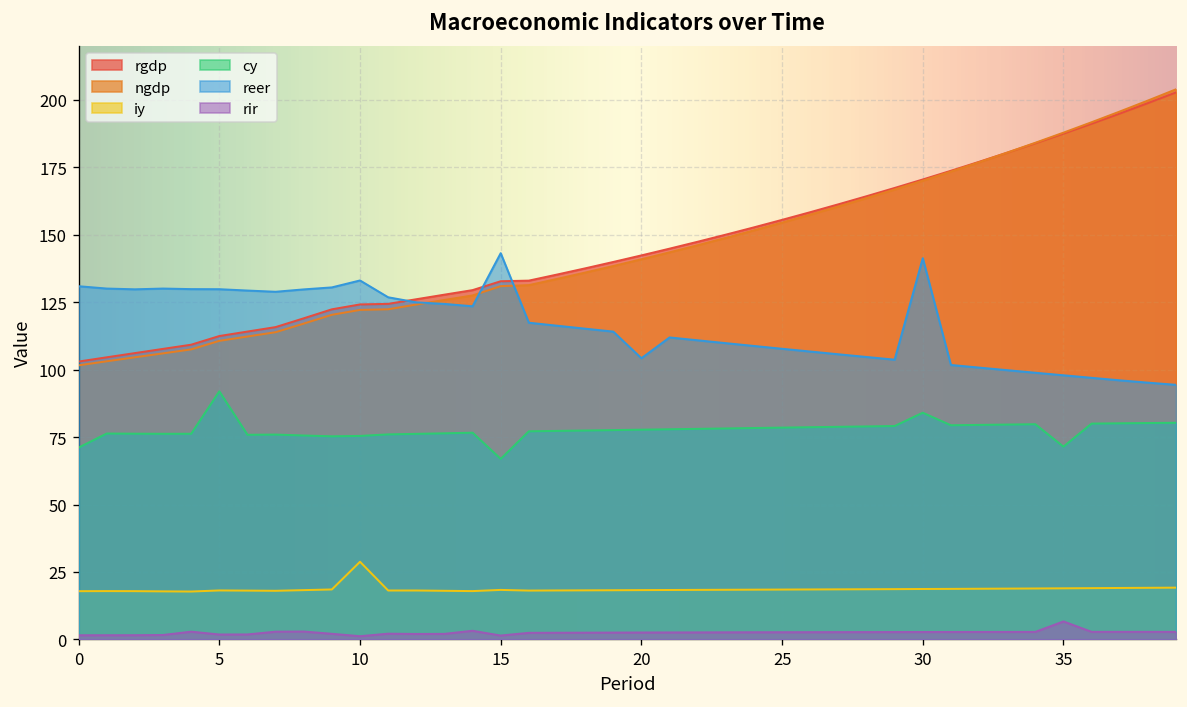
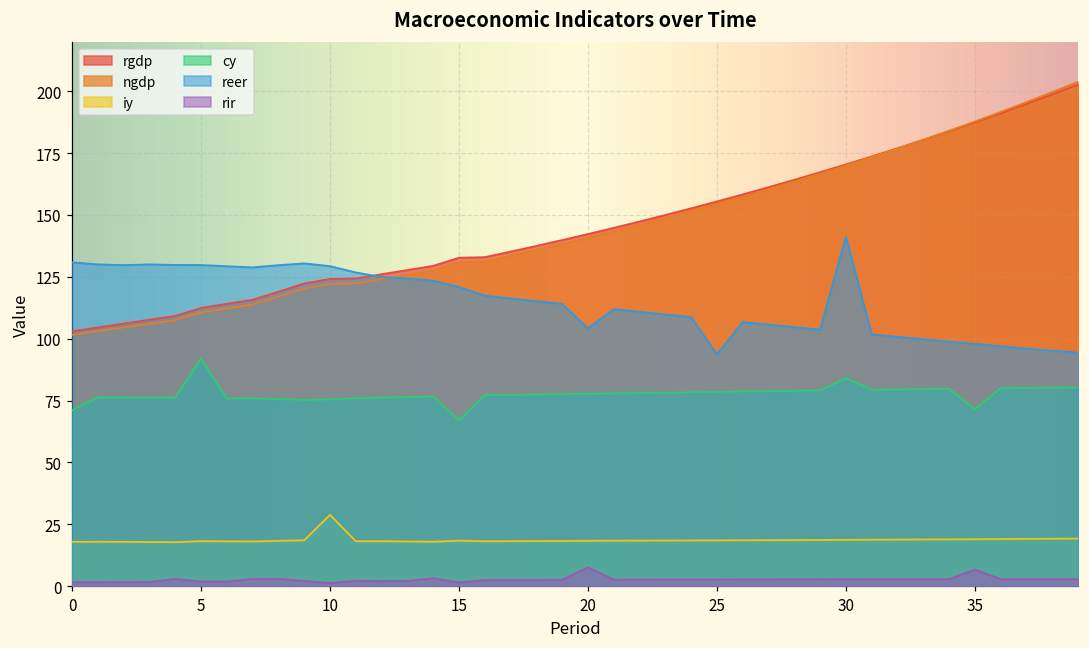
  {
    "iy": {
      "0": 18,
      "5": 18,
      "10": 29,
      "15": 18,
      "20": 18,
      "25": 18,
      "30": 19,
      "35": 19
    },
    "cy": {
      "0": 71,
      "5": 92,
      "10": 75,
      "15": 67,
      "20": 78,
      "25": 78,
      "30": 84,
      "35": 71
    },
    "reer": {
      "0": 131,
      "5": 130,
-     "10": 133,
-     "15": 143,
+     "10": 129,
+     "15": 121,
      "20": 104,
-     "25": 108,
+     "25": 94,
      "30": 141,
      "35": 98
    },
    "rir": {
      "0": 2,
      "5": 2,
      "10": 1,
      "15": 1,
-     "20": 3,
+     "20": 8,
      "25": 3,
      "30": 3,
      "35": 7
    }
  }
